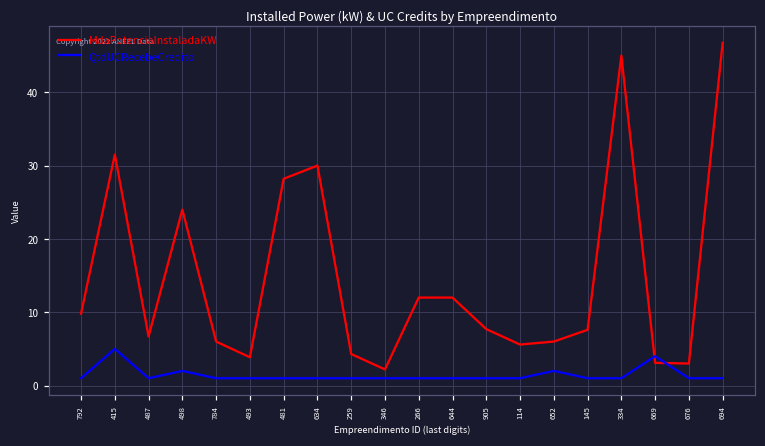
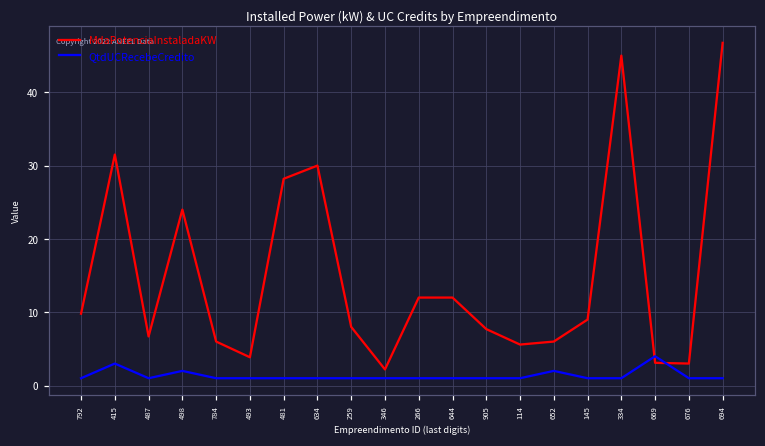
  {
    "MdaPotenciaInstaladaKW": {
      "792": 10,
      "415": 32,
      "487": 7,
      "498": 24,
      "784": 6,
      "493": 4,
      "481": 28,
      "634": 30,
-     "259": 4,
+     "259": 8,
      "346": 2,
      "266": 12,
      "644": 12,
      "905": 8,
      "114": 6,
      "652": 6,
-     "145": 8,
+     "145": 9,
      "334": 45,
      "669": 3,
      "676": 3,
      "694": 47
    },
    "QtdUCRecebeCredito": {
      "792": 1,
-     "415": 5,
+     "415": 3,
      "487": 1,
      "498": 2,
      "784": 1,
      "493": 1,
      "481": 1,
      "634": 1,
      "259": 1,
      "346": 1,
      "266": 1,
      "644": 1,
      "905": 1,
      "114": 1,
      "652": 2,
      "145": 1,
      "334": 1,
      "669": 4,
      "676": 1,
      "694": 1
    }
  }
